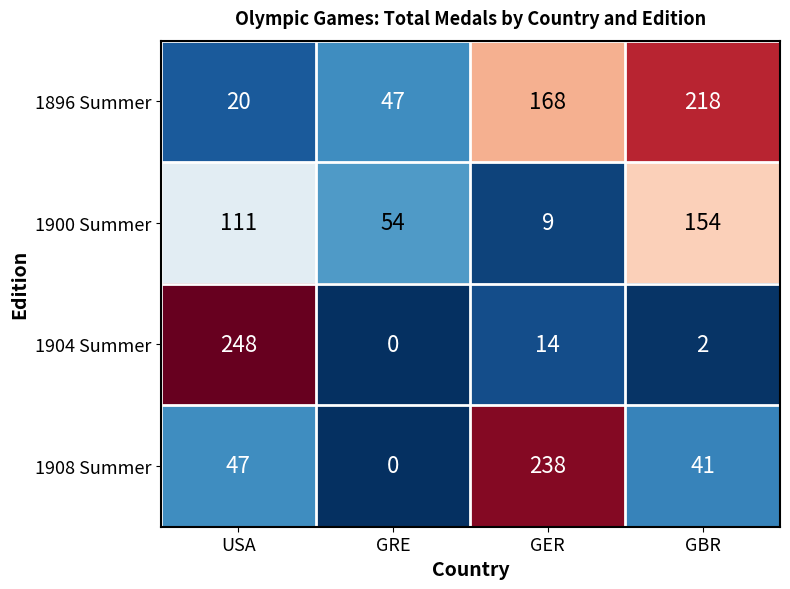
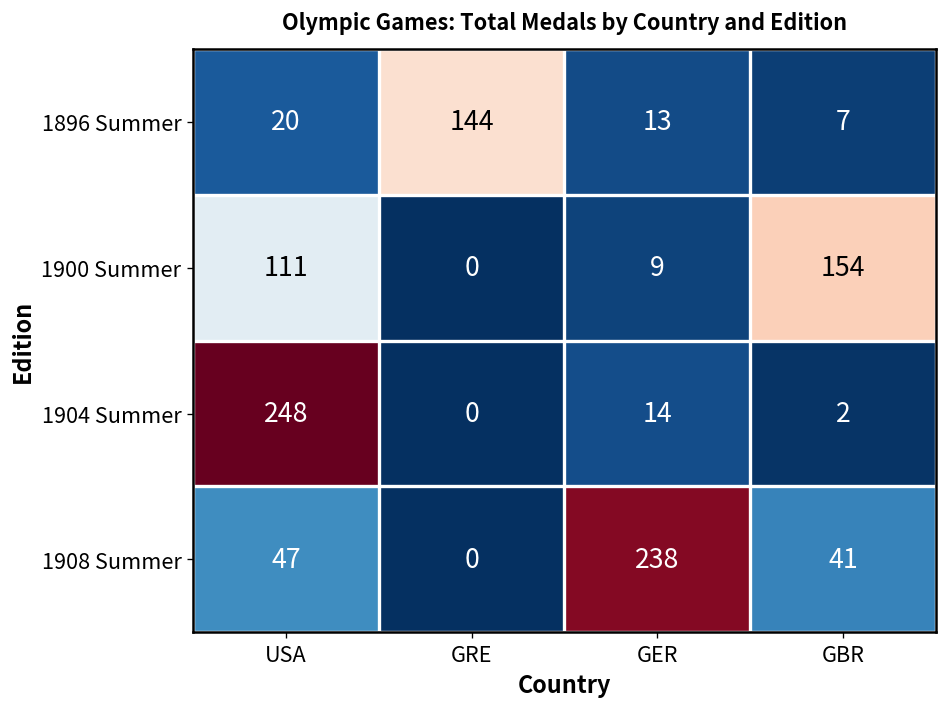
  {
    "1896 Summer": {
      "USA": 20,
-     "GRE": 47,
-     "GER": 168,
-     "GBR": 218
+     "GRE": 144,
+     "GER": 13,
+     "GBR": 7
    },
    "1900 Summer": {
      "USA": 111,
-     "GRE": 54,
+     "GRE": 0,
      "GER": 9,
      "GBR": 154
    },
    "1904 Summer": {
      "USA": 248,
      "GRE": 0,
      "GER": 14,
      "GBR": 2
    },
    "1908 Summer": {
      "USA": 47,
      "GRE": 0,
      "GER": 238,
      "GBR": 41
    }
  }
